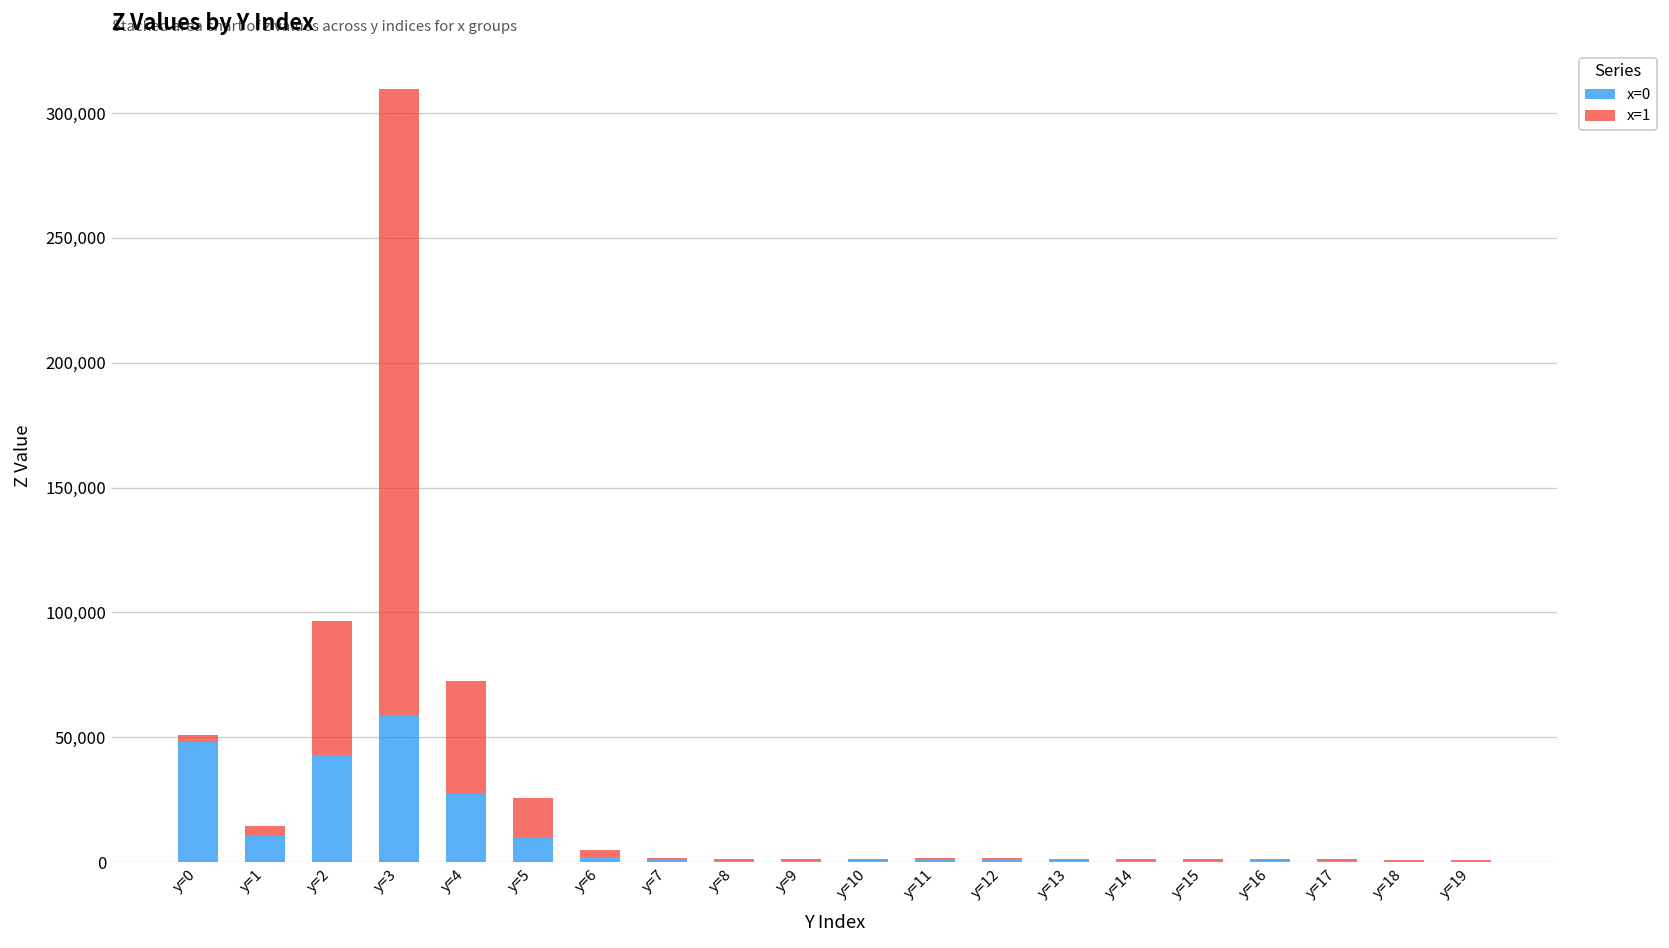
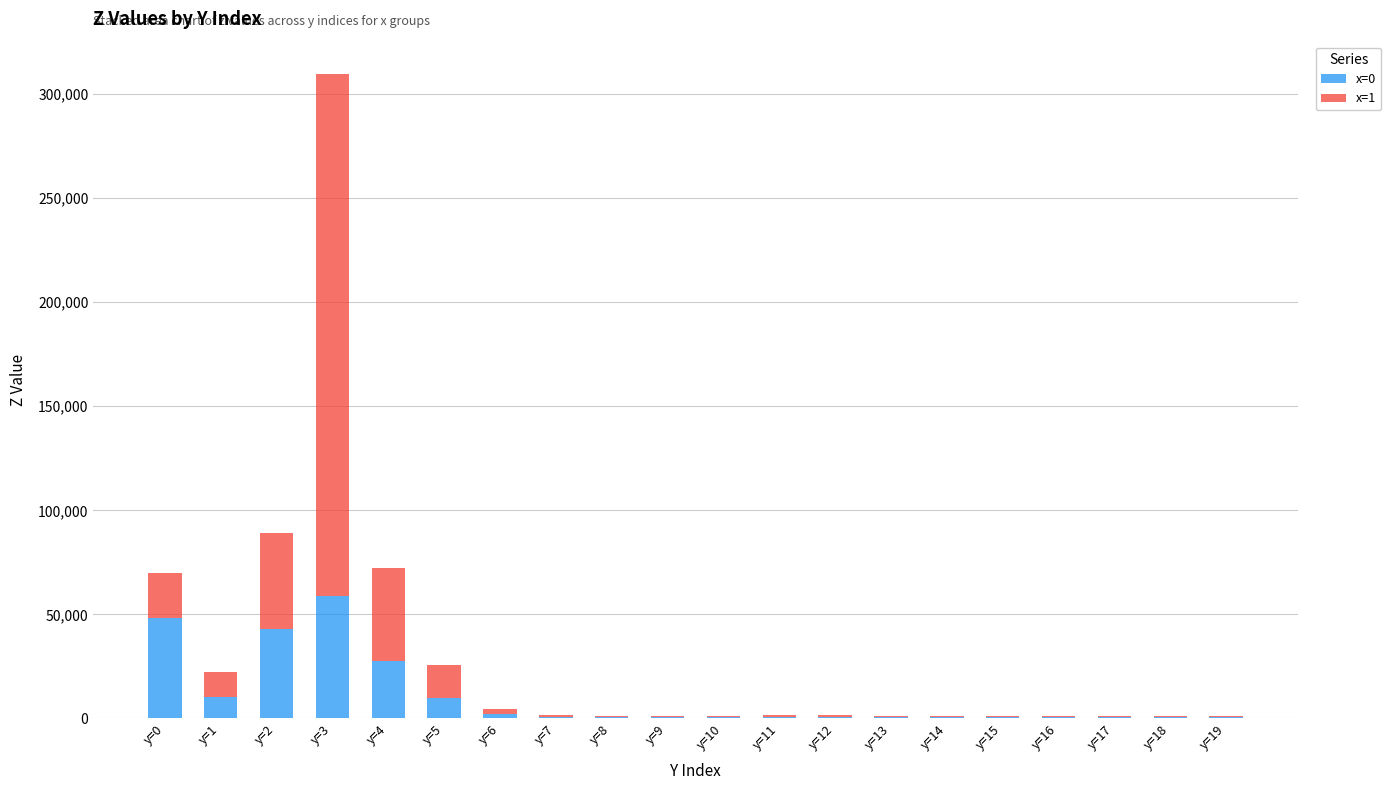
  {
    "x=0": {
      "y=0": "48,000",
      "y=1": "10,000",
      "y=2": "43,000",
      "y=3": "59,000",
      "y=4": "27,000",
      "y=5": "10,000",
      "y=6": "2,000"
    },
    "x=1": {
-     "y=0": "3,000",
-     "y=1": "4,000",
-     "y=2": "53,000",
+     "y=0": "22,000",
+     "y=1": "12,000",
+     "y=2": "46,000",
      "y=3": "251,000",
      "y=4": "45,000",
      "y=5": "16,000",
      "y=6": "2,000"
    }
  }
